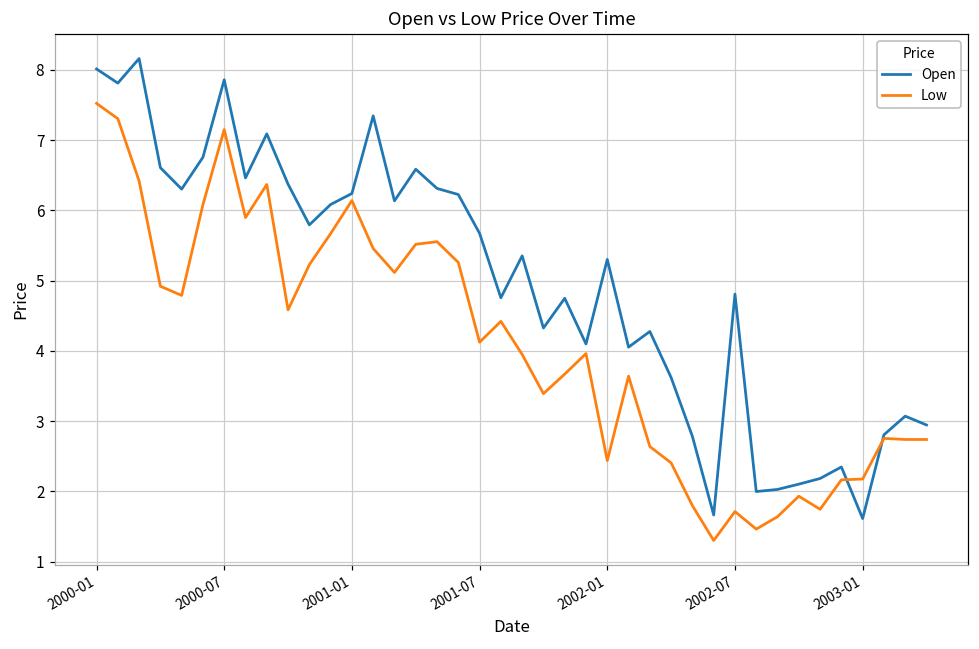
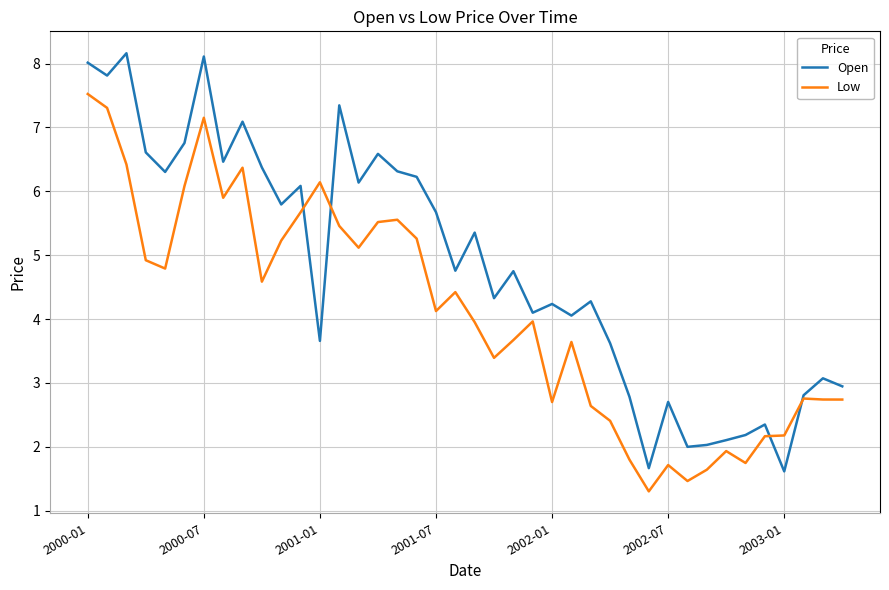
  {
    "Open": {
      "2000-01": 8.0,
-     "2000-07": 7.9,
-     "2001-01": 6.2,
+     "2000-07": 8.1,
+     "2001-01": 3.7,
      "2001-07": 5.7,
-     "2002-01": 5.3,
-     "2002-07": 4.8,
+     "2002-01": 4.2,
+     "2002-07": 2.7,
      "2003-01": 1.6
    },
    "Low": {
      "2000-01": 7.5,
      "2000-07": 7.2,
      "2001-01": 6.1,
      "2001-07": 4.1,
-     "2002-01": 2.4,
+     "2002-01": 2.7,
      "2002-07": 1.7,
      "2003-01": 2.2
    }
  }
